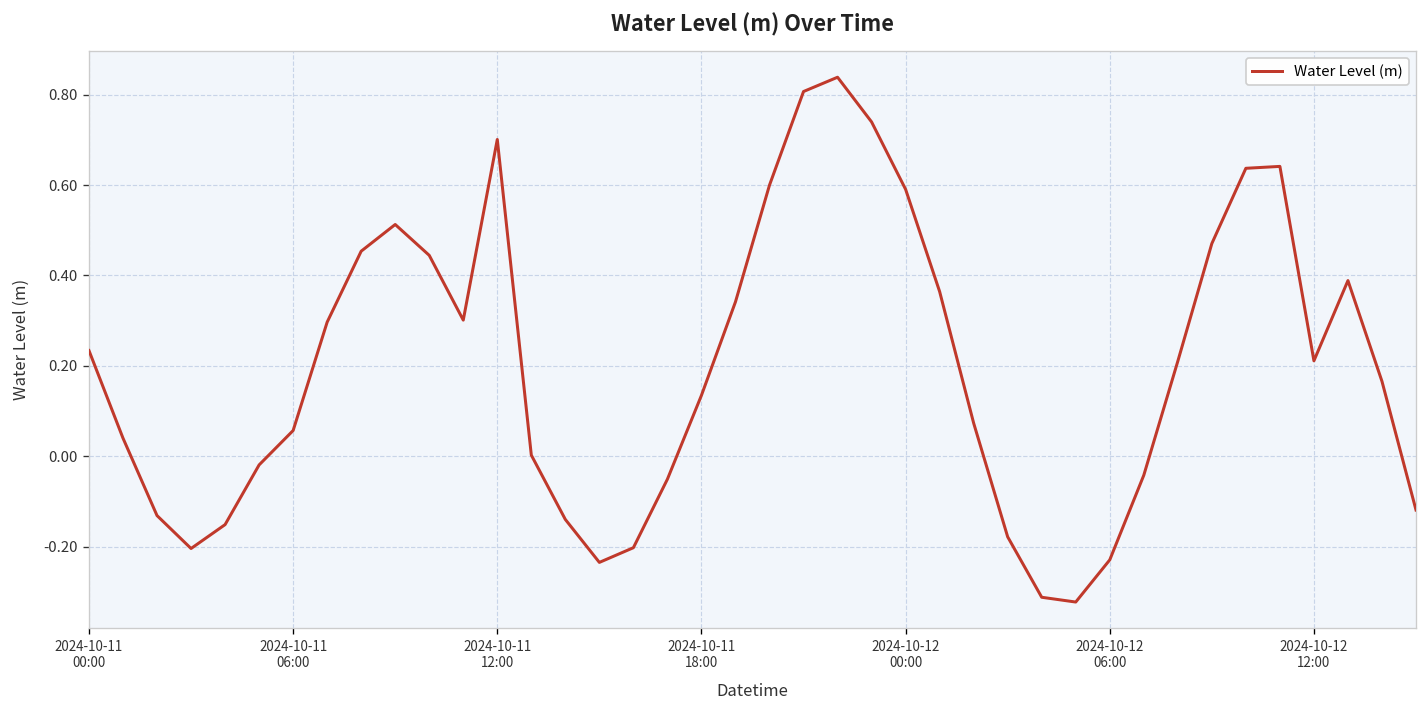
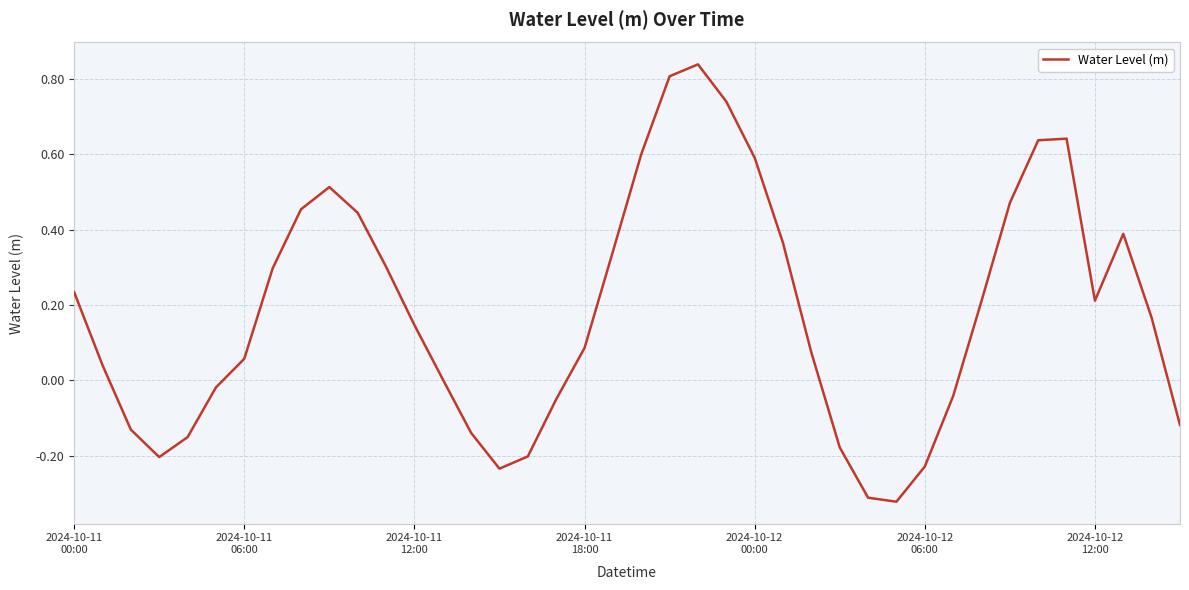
  {
    "2024-10-11 00:00": 0.23,
    "2024-10-11 06:00": 0.06,
-   "2024-10-11 12:00": 0.70,
-   "2024-10-11 18:00": 0.13,
+   "2024-10-11 12:00": 0.15,
+   "2024-10-11 18:00": 0.09,
    "2024-10-12 00:00": 0.59,
    "2024-10-12 06:00": -0.23,
    "2024-10-12 12:00": 0.21
  }
